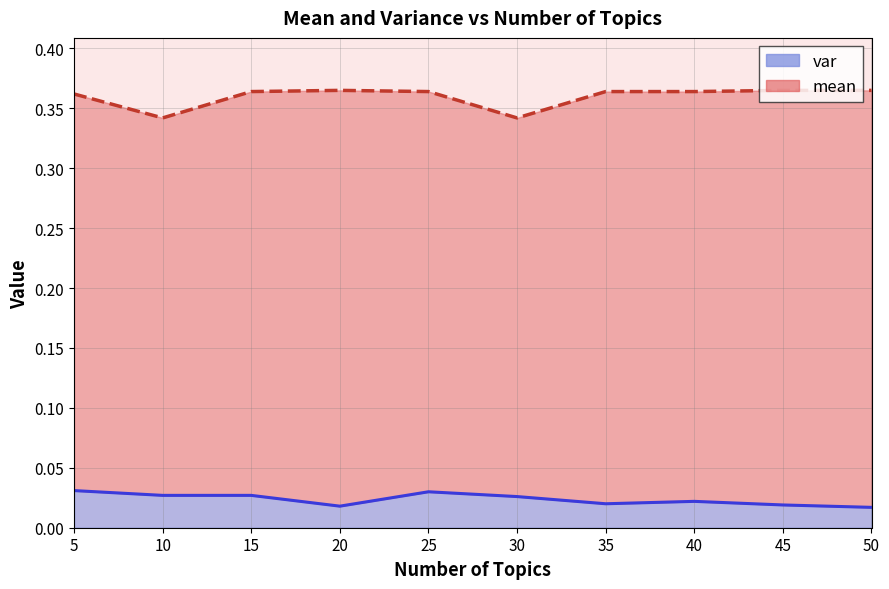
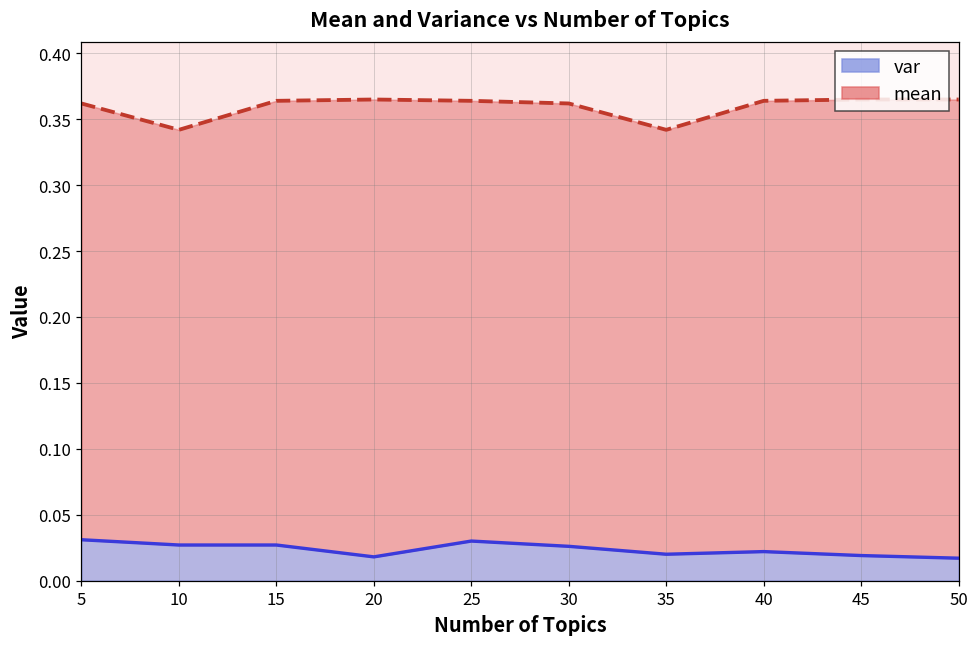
  {
    "var": {
      "5": 0.031,
      "10": 0.027,
      "15": 0.027,
      "20": 0.018,
      "25": 0.030,
      "30": 0.026,
      "35": 0.020,
      "40": 0.022,
      "45": 0.019,
      "50": 0.017
    },
    "mean": {
      "5": 0.362,
      "10": 0.342,
      "15": 0.364,
      "20": 0.365,
      "25": 0.364,
-     "30": 0.342,
-     "35": 0.364,
+     "30": 0.362,
+     "35": 0.342,
      "40": 0.364,
      "50": 0.365
    }
  }
